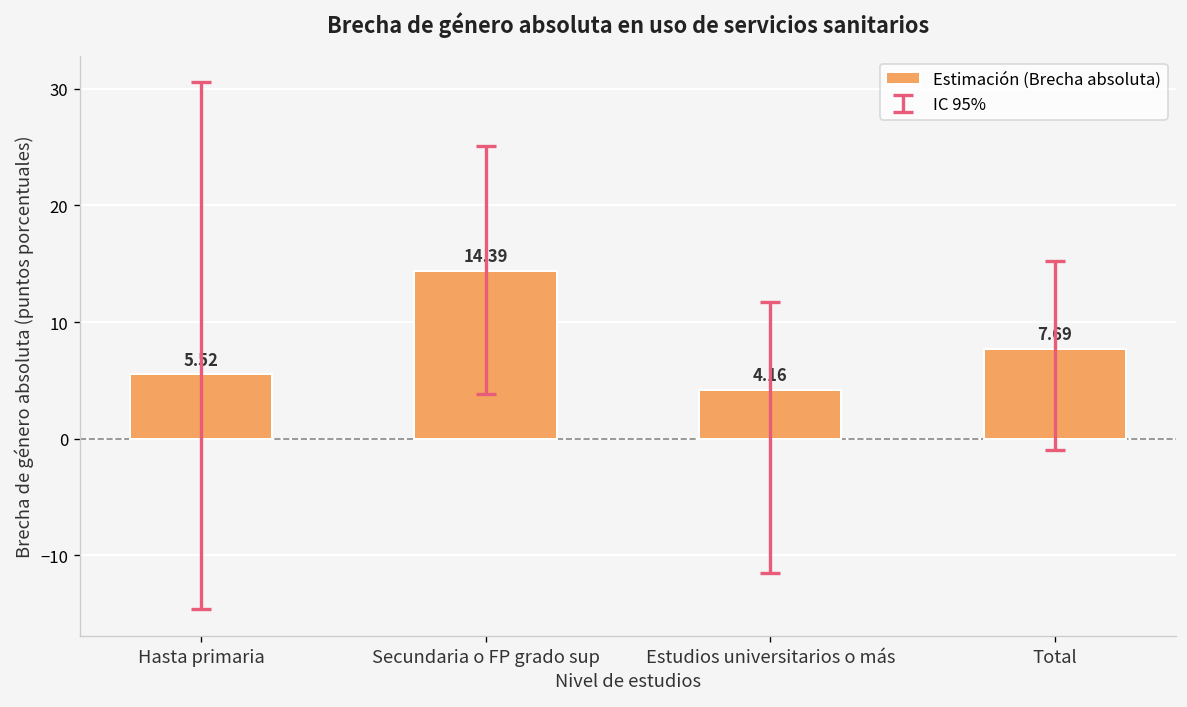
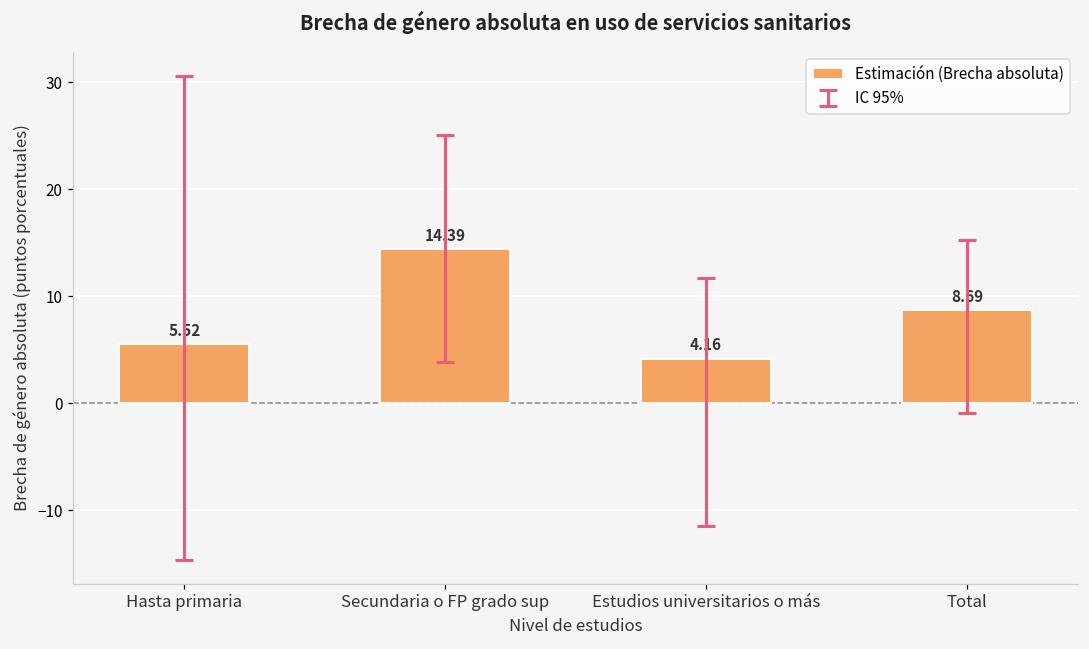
  {
    "Estimación (Brecha absoluta)": {
      "Hasta primaria": 5.52,
      "Secundaria o FP grado sup": 14.39,
      "Estudios universitarios o más": 4.16,
-     "Total": 7.69
+     "Total": 8.69
    }
  }
